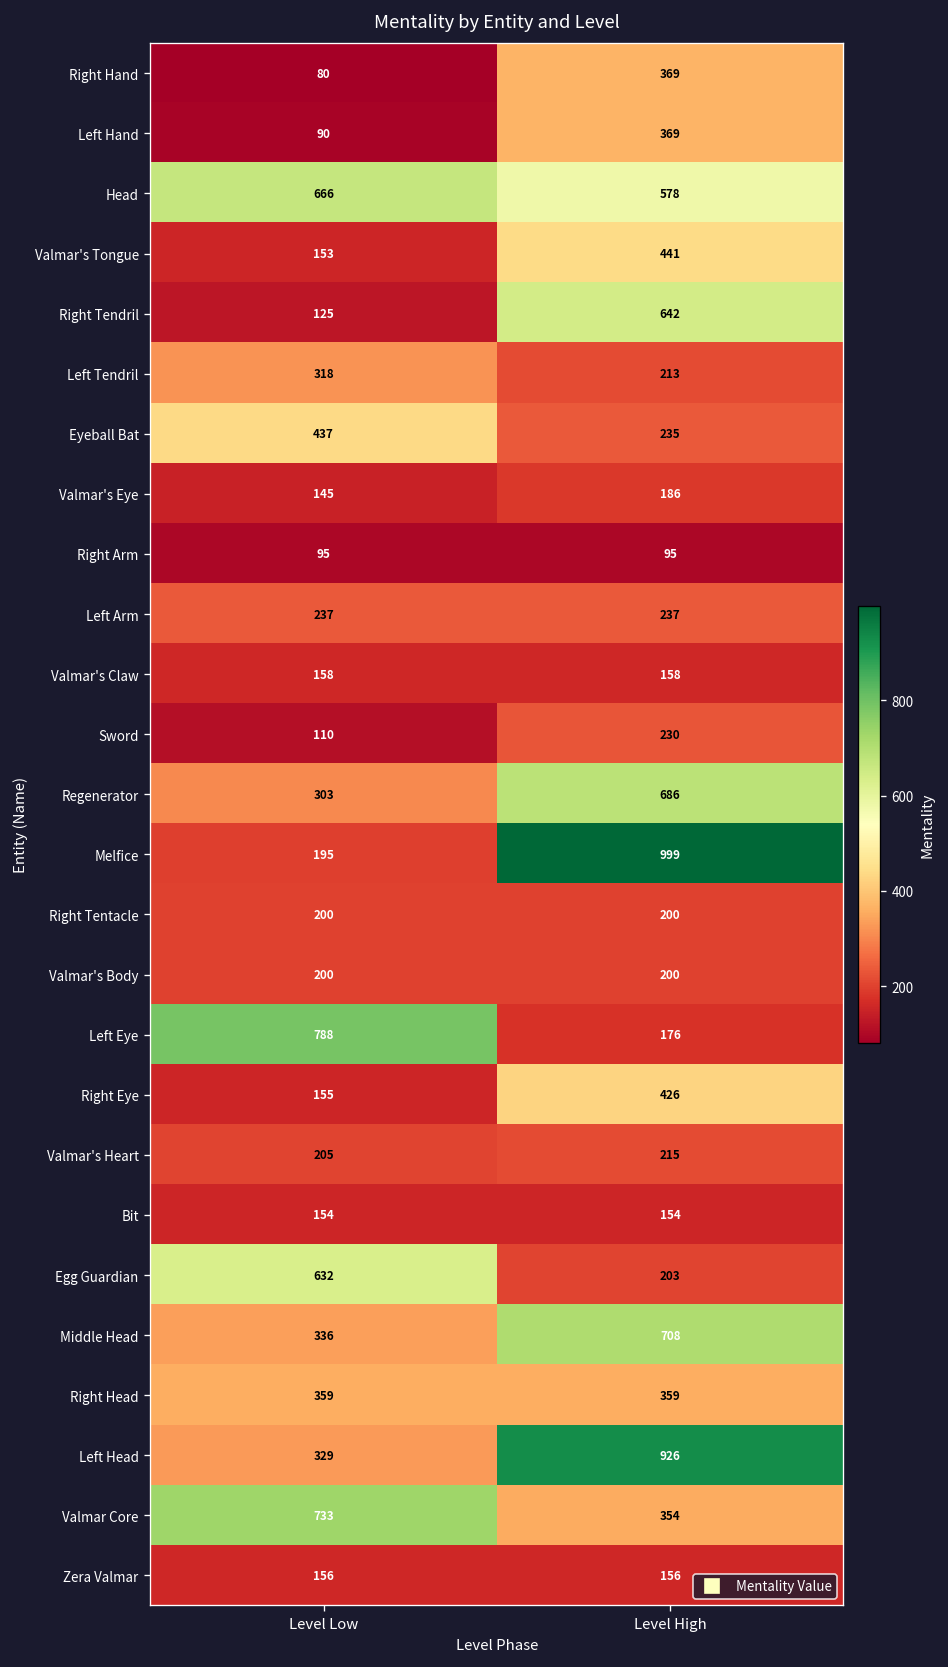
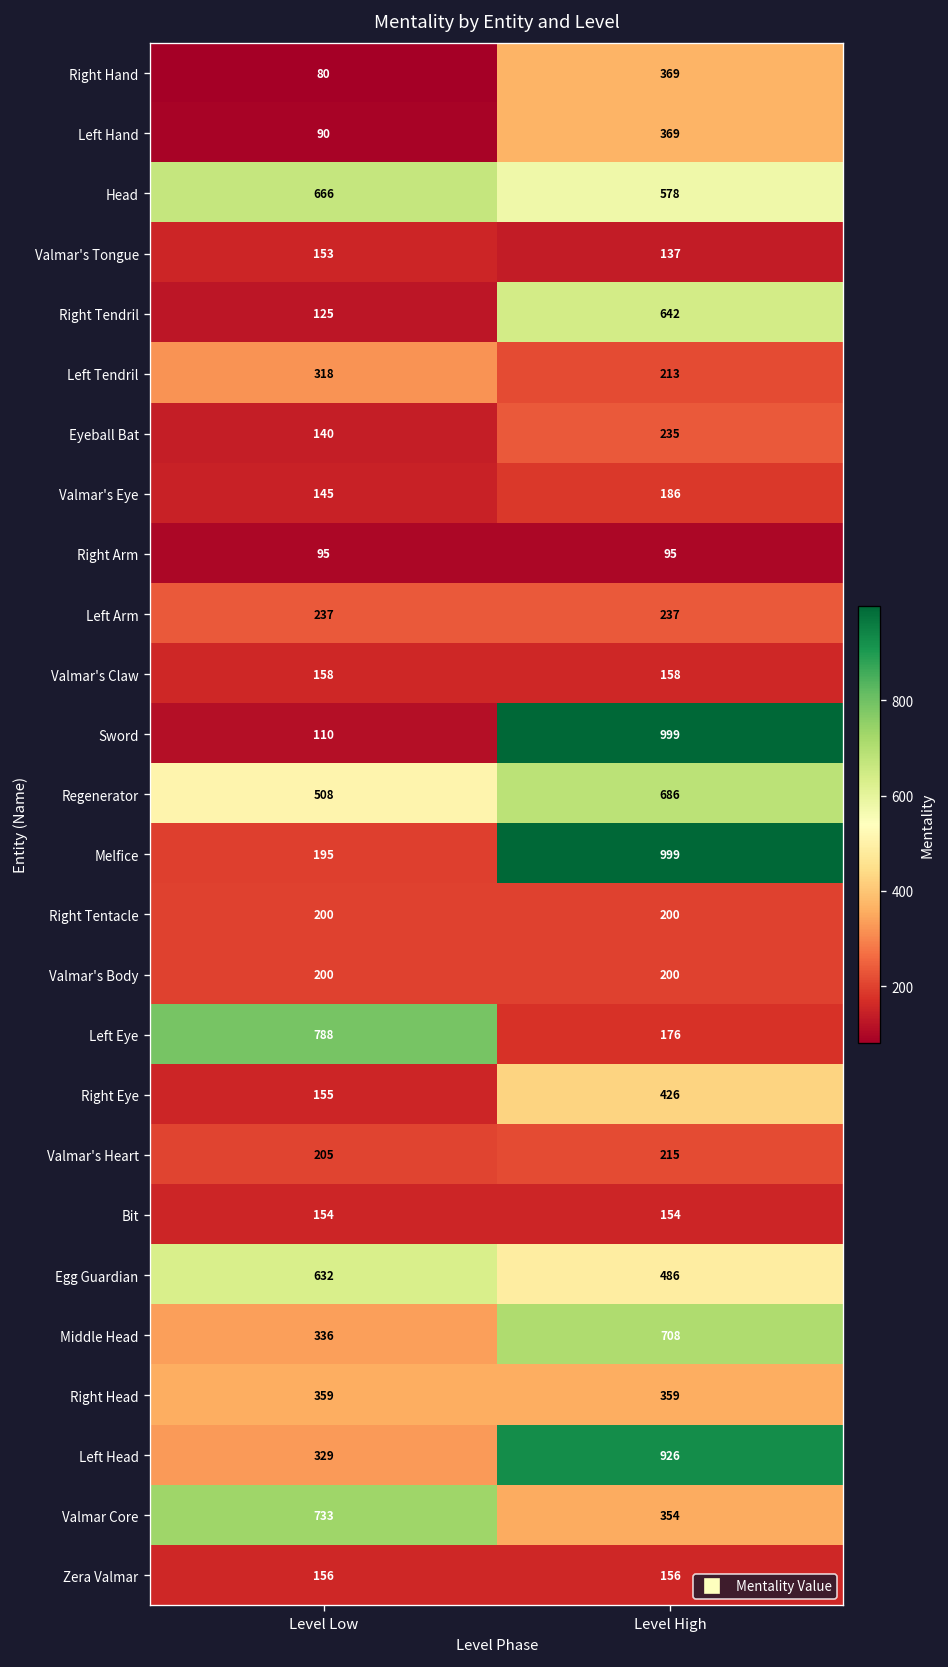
  {
    "Right Hand": {
      "Level Low": 80,
      "Level High": 369
    },
    "Left Hand": {
      "Level Low": 90,
      "Level High": 369
    },
    "Head": {
      "Level Low": 666,
      "Level High": 578
    },
    "Valmar's Tongue": {
      "Level Low": 153,
-     "Level High": 441
+     "Level High": 137
    },
    "Right Tendril": {
      "Level Low": 125,
      "Level High": 642
    },
    "Left Tendril": {
      "Level Low": 318,
      "Level High": 213
    },
    "Eyeball Bat": {
-     "Level Low": 437,
+     "Level Low": 140,
      "Level High": 235
    },
    "Valmar's Eye": {
      "Level Low": 145,
      "Level High": 186
    },
    "Right Arm": {
      "Level Low": 95,
      "Level High": 95
    },
    "Left Arm": {
      "Level Low": 237,
      "Level High": 237
    },
    "Valmar's Claw": {
      "Level Low": 158,
      "Level High": 158
    },
    "Sword": {
      "Level Low": 110,
-     "Level High": 230
+     "Level High": 999
    },
    "Regenerator": {
-     "Level Low": 303,
+     "Level Low": 508,
      "Level High": 686
    },
    "Melfice": {
      "Level Low": 195,
      "Level High": 999
    },
    "Right Tentacle": {
      "Level Low": 200,
      "Level High": 200
    },
    "Valmar's Body": {
      "Level Low": 200,
      "Level High": 200
    },
    "Left Eye": {
      "Level Low": 788,
      "Level High": 176
    },
    "Right Eye": {
      "Level Low": 155,
      "Level High": 426
    },
    "Valmar's Heart": {
      "Level Low": 205,
      "Level High": 215
    },
    "Bit": {
      "Level Low": 154,
      "Level High": 154
    },
    "Egg Guardian": {
      "Level Low": 632,
-     "Level High": 203
+     "Level High": 486
    },
    "Middle Head": {
      "Level Low": 336,
      "Level High": 708
    },
    "Right Head": {
      "Level Low": 359,
      "Level High": 359
    },
    "Left Head": {
      "Level Low": 329,
      "Level High": 926
    },
    "Valmar Core": {
      "Level Low": 733,
      "Level High": 354
    },
    "Zera Valmar": {
      "Level Low": 156,
      "Level High": 156
    }
  }
